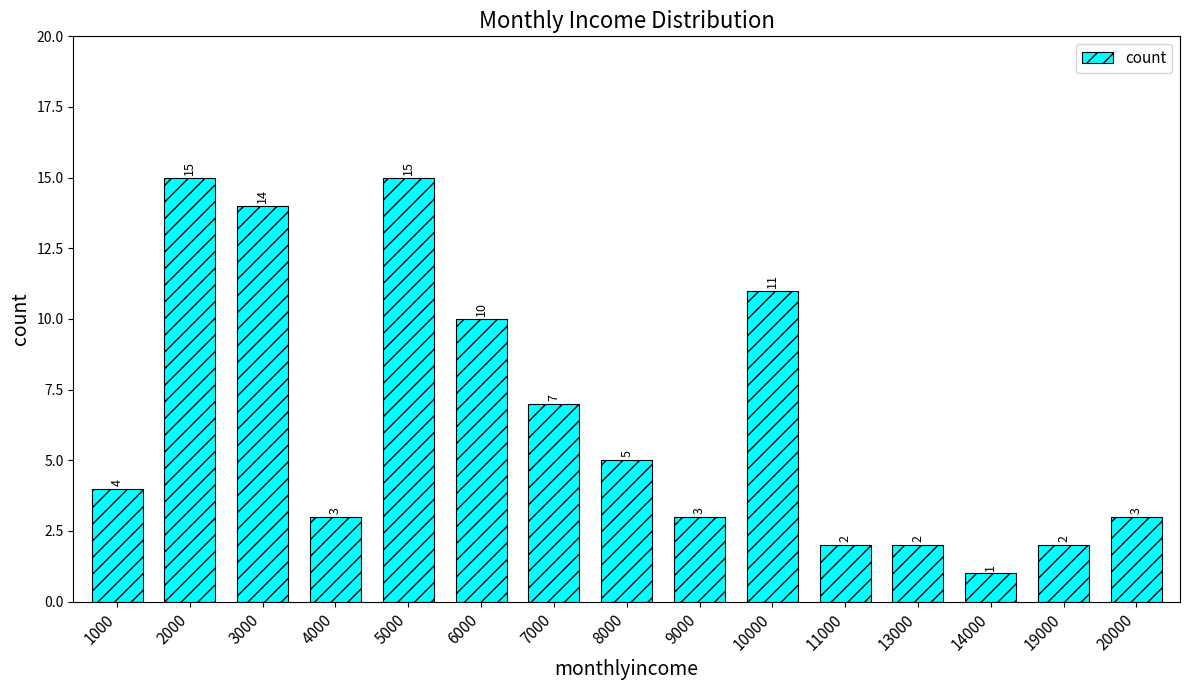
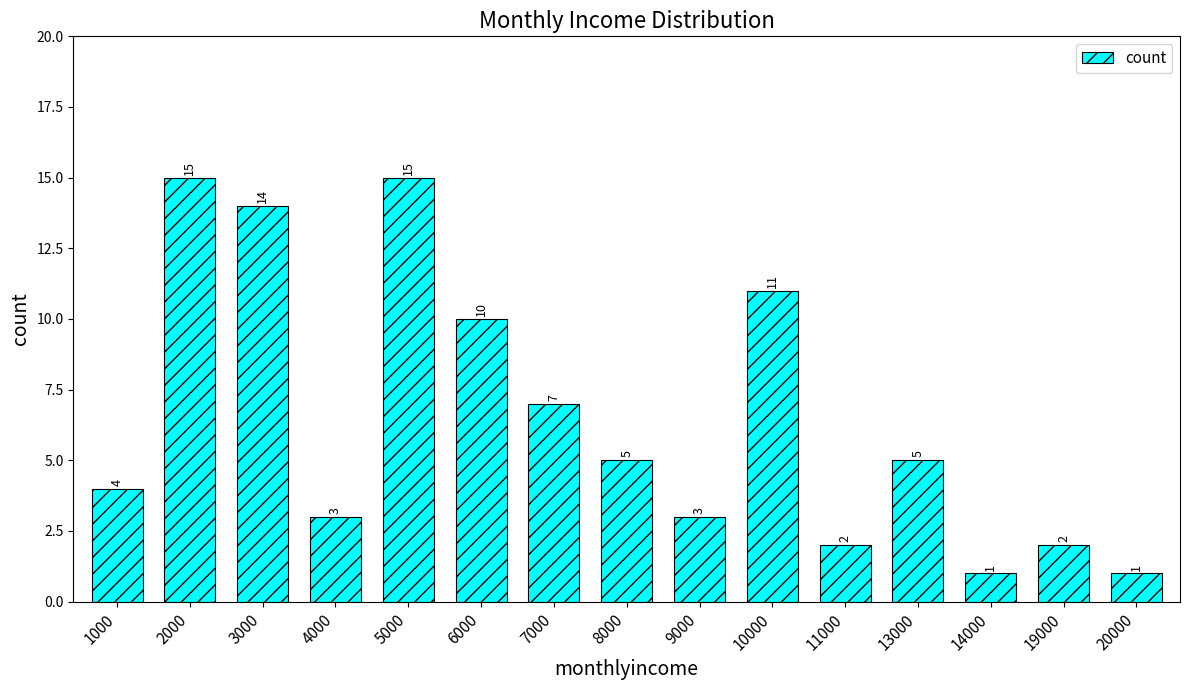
  {
    "1000": 4,
    "2000": 15,
    "3000": 14,
    "4000": 3,
    "5000": 15,
    "6000": 10,
    "7000": 7,
    "8000": 5,
    "9000": 3,
    "10000": 11,
    "11000": 2,
-   "13000": 2,
+   "13000": 5,
    "14000": 1,
    "19000": 2,
-   "20000": 3
+   "20000": 1
  }
